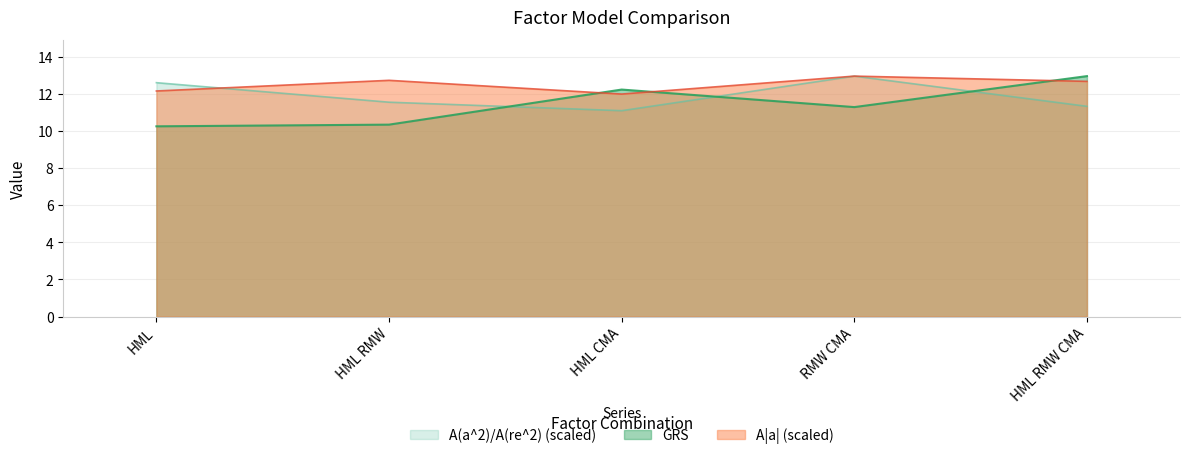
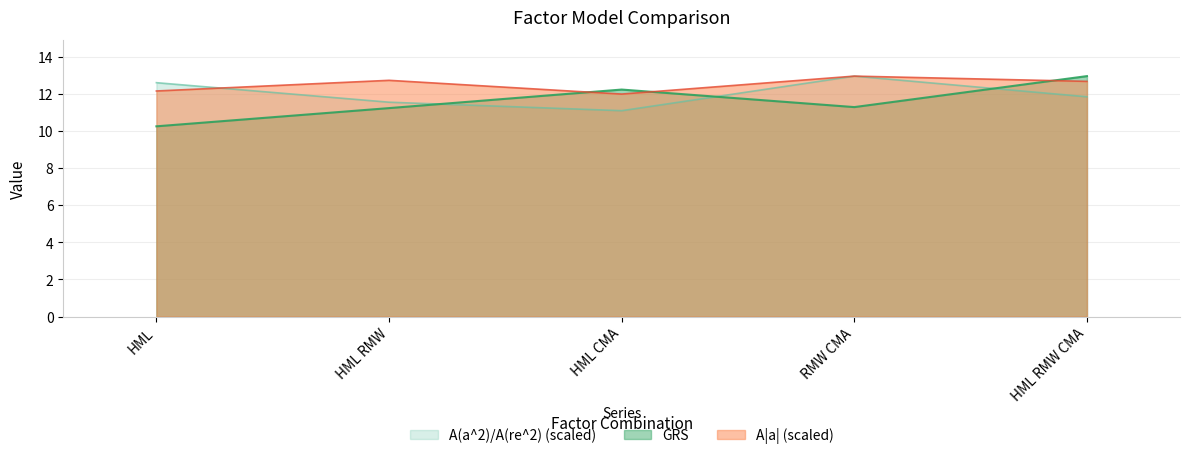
  {
    "A(a^2)/A(re^2) (scaled)": {
      "HML": 12.6,
      "HML RMW": 11.6,
      "HML CMA": 11.1,
-     "HML RMW CMA": 11.3
+     "HML RMW CMA": 11.9
    },
    "GRS": {
      "HML": 10.3,
-     "HML RMW": 10.4,
+     "HML RMW": 11.2,
      "HML CMA": 12.2,
      "RMW CMA": 11.3,
      "HML RMW CMA": 13.0
    },
    "A|a| (scaled)": {
      "HML": 12.2,
      "HML RMW": 12.7,
      "HML CMA": 12.0,
      "HML RMW CMA": 12.7
    }
  }
